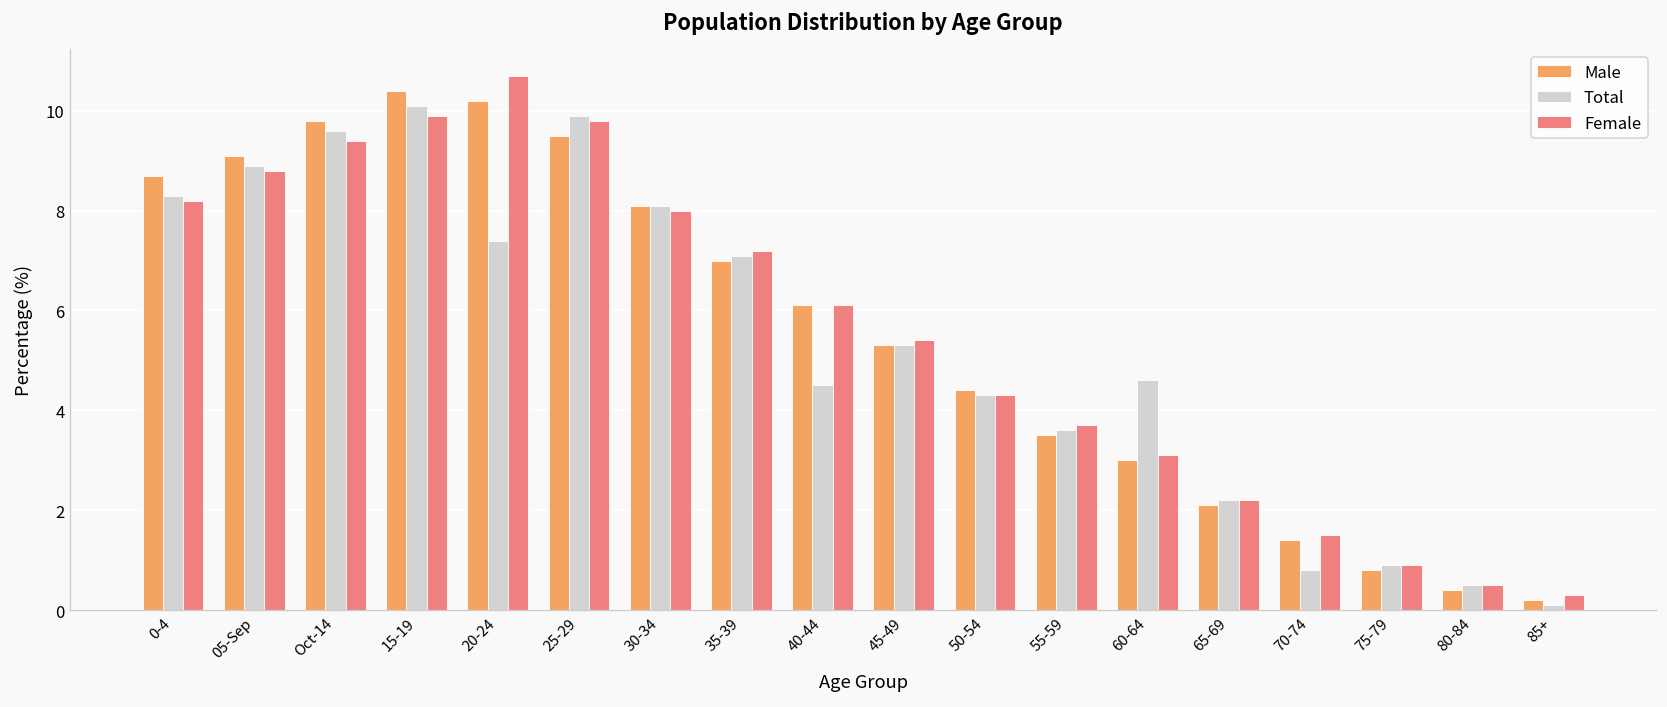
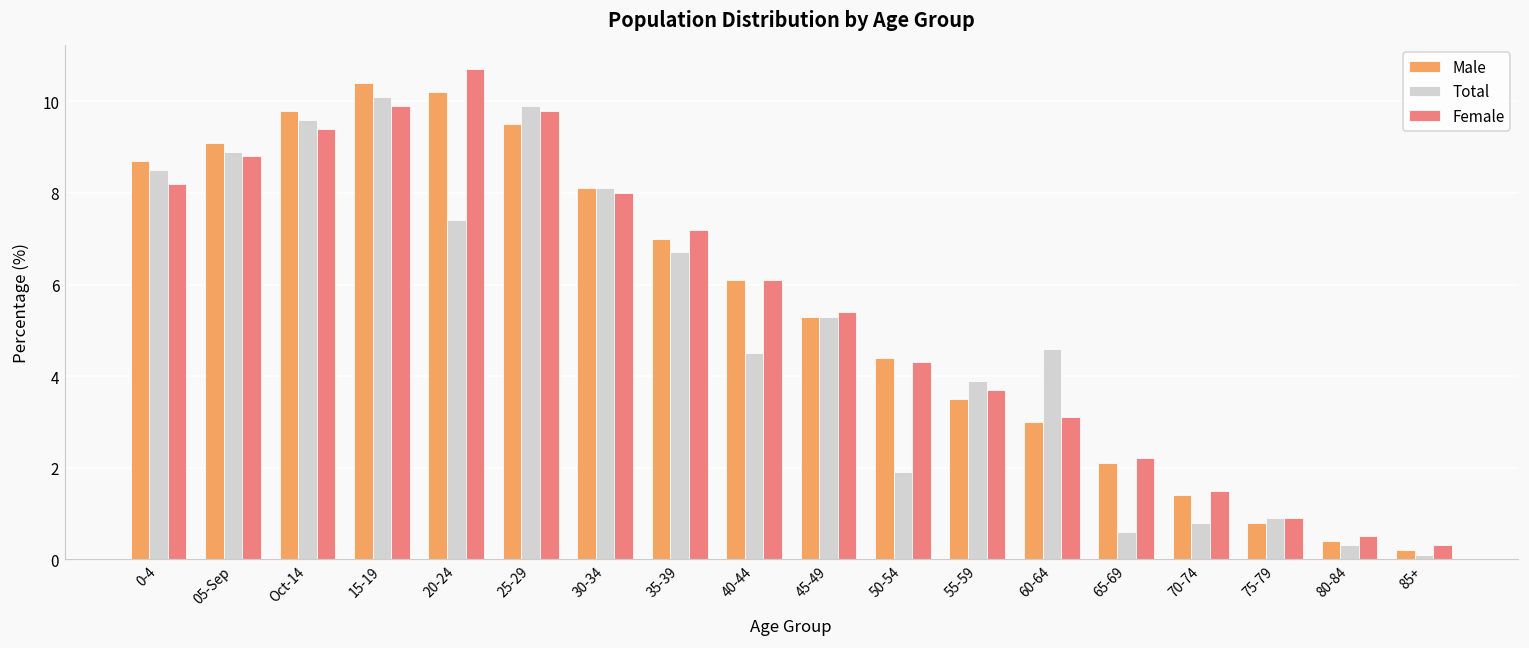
  {
    "Total": {
-     "0-4": 8.3,
+     "0-4": 8.5,
      "05-Sep": 8.9,
      "Oct-14": 9.6,
      "15-19": 10.1,
      "20-24": 7.4,
      "25-29": 9.9,
      "30-34": 8.1,
-     "35-39": 7.1,
+     "35-39": 6.7,
      "40-44": 4.5,
      "45-49": 5.3,
-     "50-54": 4.3,
-     "55-59": 3.6,
+     "50-54": 1.9,
+     "55-59": 3.9,
      "60-64": 4.6,
-     "65-69": 2.2,
+     "65-69": 0.6,
      "70-74": 0.8,
      "75-79": 0.9,
-     "80-84": 0.5,
+     "80-84": 0.3,
      "85+": 0.1
    }
  }
